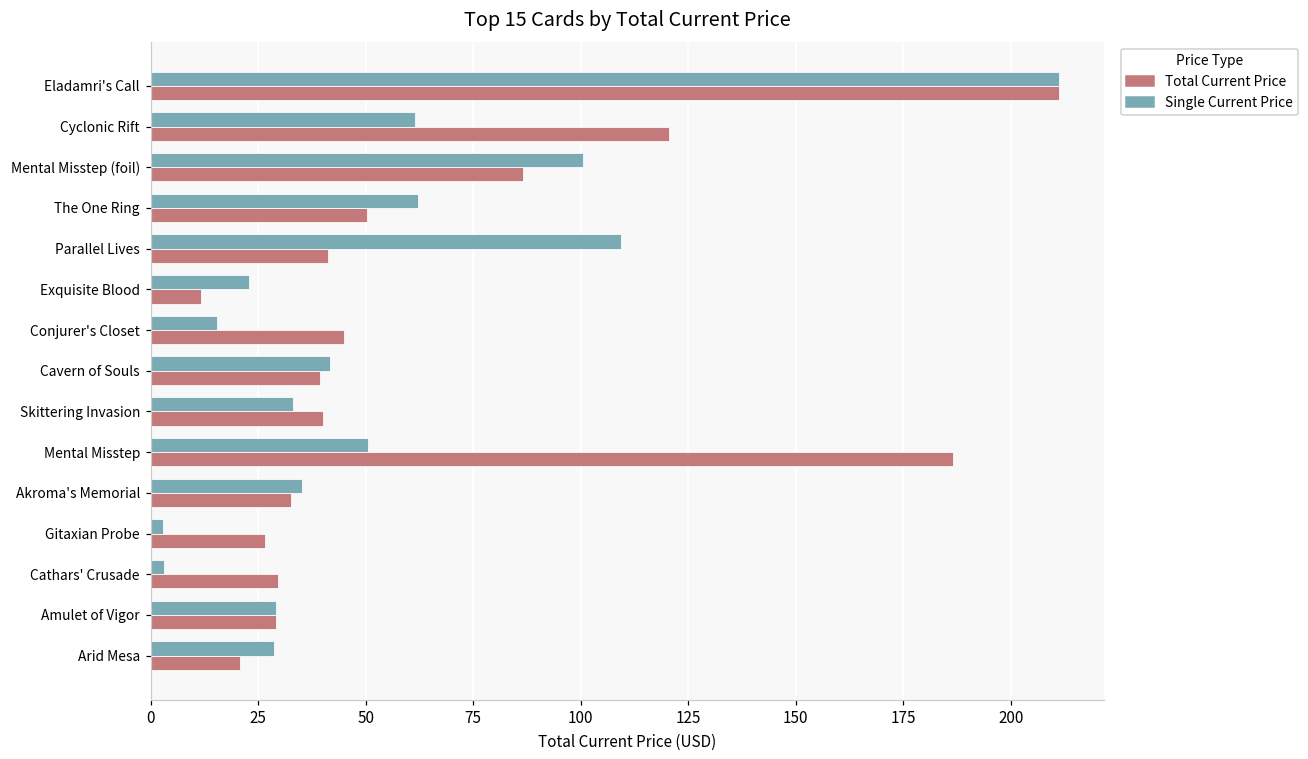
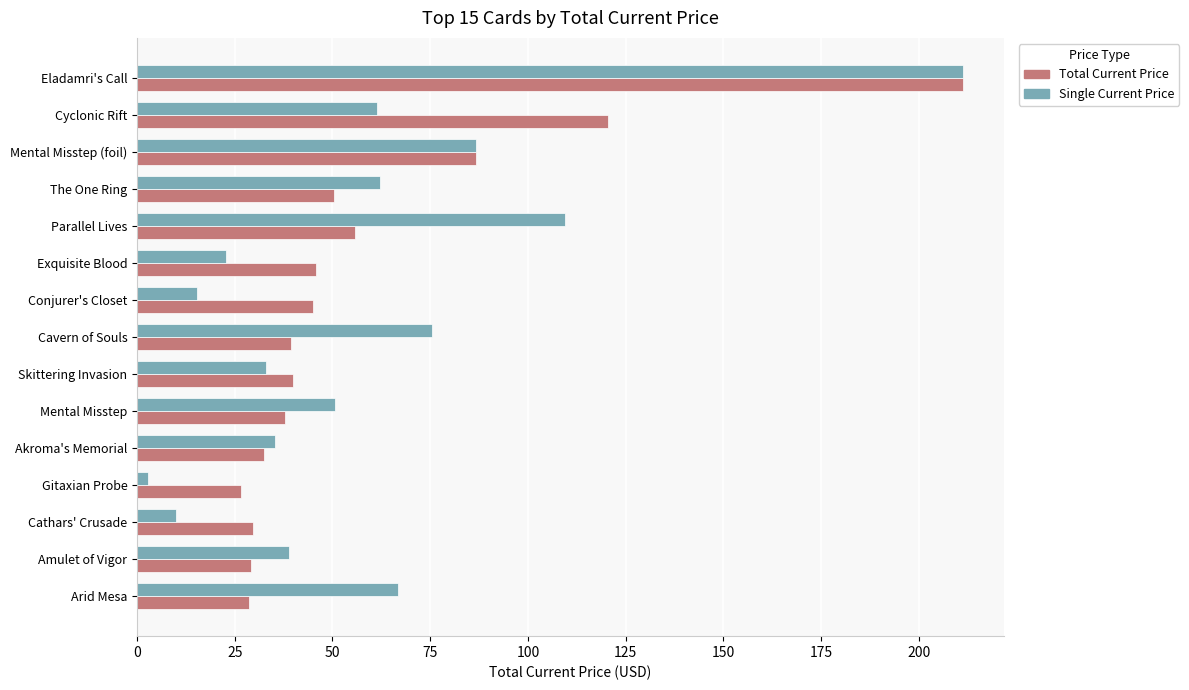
  {
    "Total Current Price": {
      "Eladamri's Call": 211,
      "Cyclonic Rift": 121,
      "Mental Misstep (foil)": 87,
      "The One Ring": 50,
-     "Parallel Lives": 41,
-     "Exquisite Blood": 12,
+     "Parallel Lives": 56,
+     "Exquisite Blood": 46,
      "Conjurer's Closet": 45,
      "Cavern of Souls": 39,
      "Skittering Invasion": 40,
-     "Mental Misstep": 187,
+     "Mental Misstep": 38,
      "Akroma's Memorial": 33,
      "Gitaxian Probe": 27,
      "Cathars' Crusade": 30,
      "Amulet of Vigor": 29,
-     "Arid Mesa": 21
+     "Arid Mesa": 29
    },
    "Single Current Price": {
      "Eladamri's Call": 211,
      "Cyclonic Rift": 61,
-     "Mental Misstep (foil)": 101,
+     "Mental Misstep (foil)": 87,
      "The One Ring": 62,
      "Parallel Lives": 109,
      "Exquisite Blood": 23,
      "Conjurer's Closet": 15,
-     "Cavern of Souls": 42,
+     "Cavern of Souls": 75,
      "Skittering Invasion": 33,
      "Mental Misstep": 51,
      "Akroma's Memorial": 35,
      "Gitaxian Probe": 3,
-     "Cathars' Crusade": 3,
-     "Amulet of Vigor": 29,
-     "Arid Mesa": 29
+     "Cathars' Crusade": 10,
+     "Amulet of Vigor": 39,
+     "Arid Mesa": 67
    }
  }
